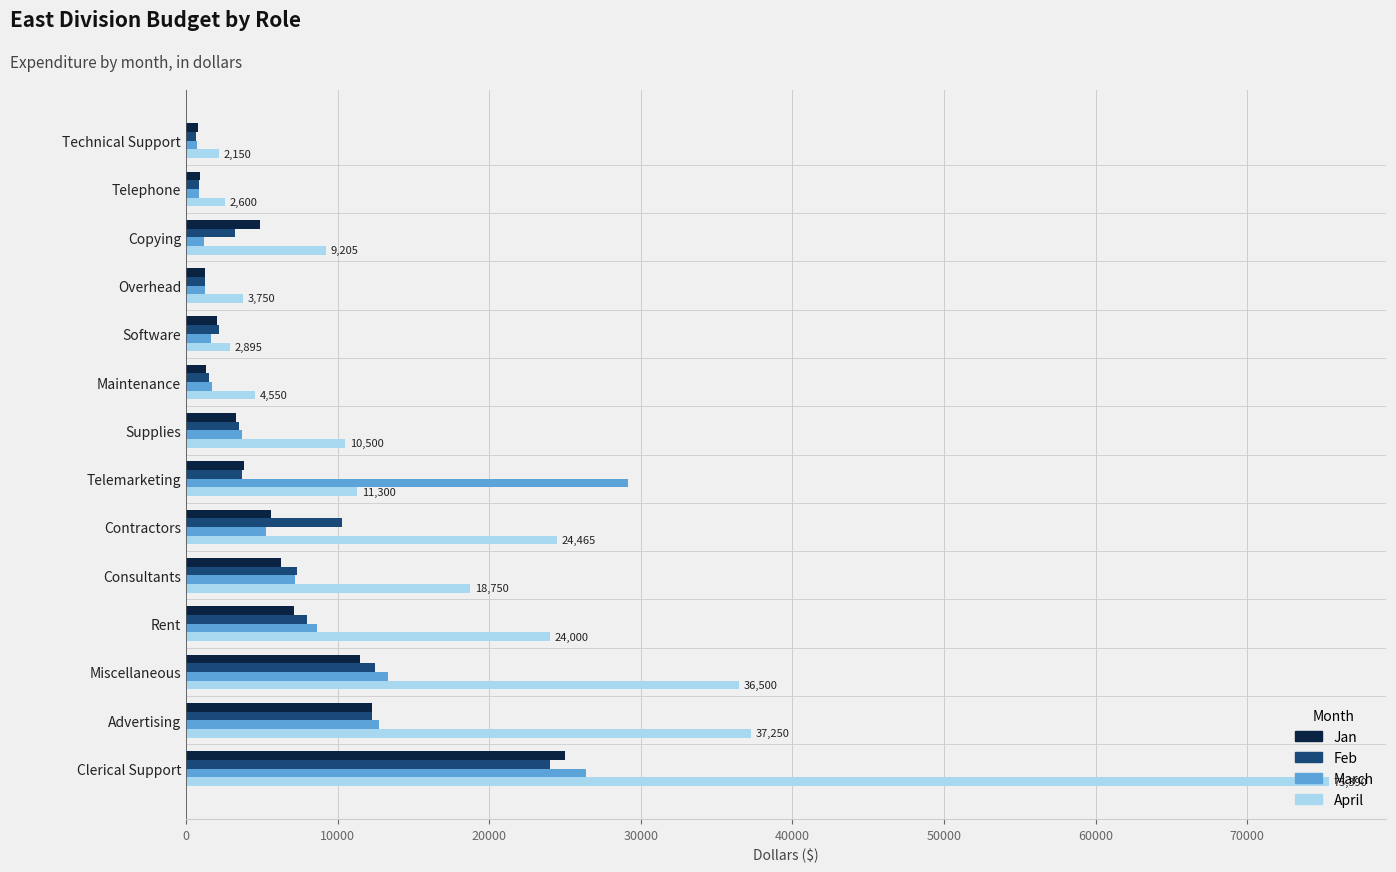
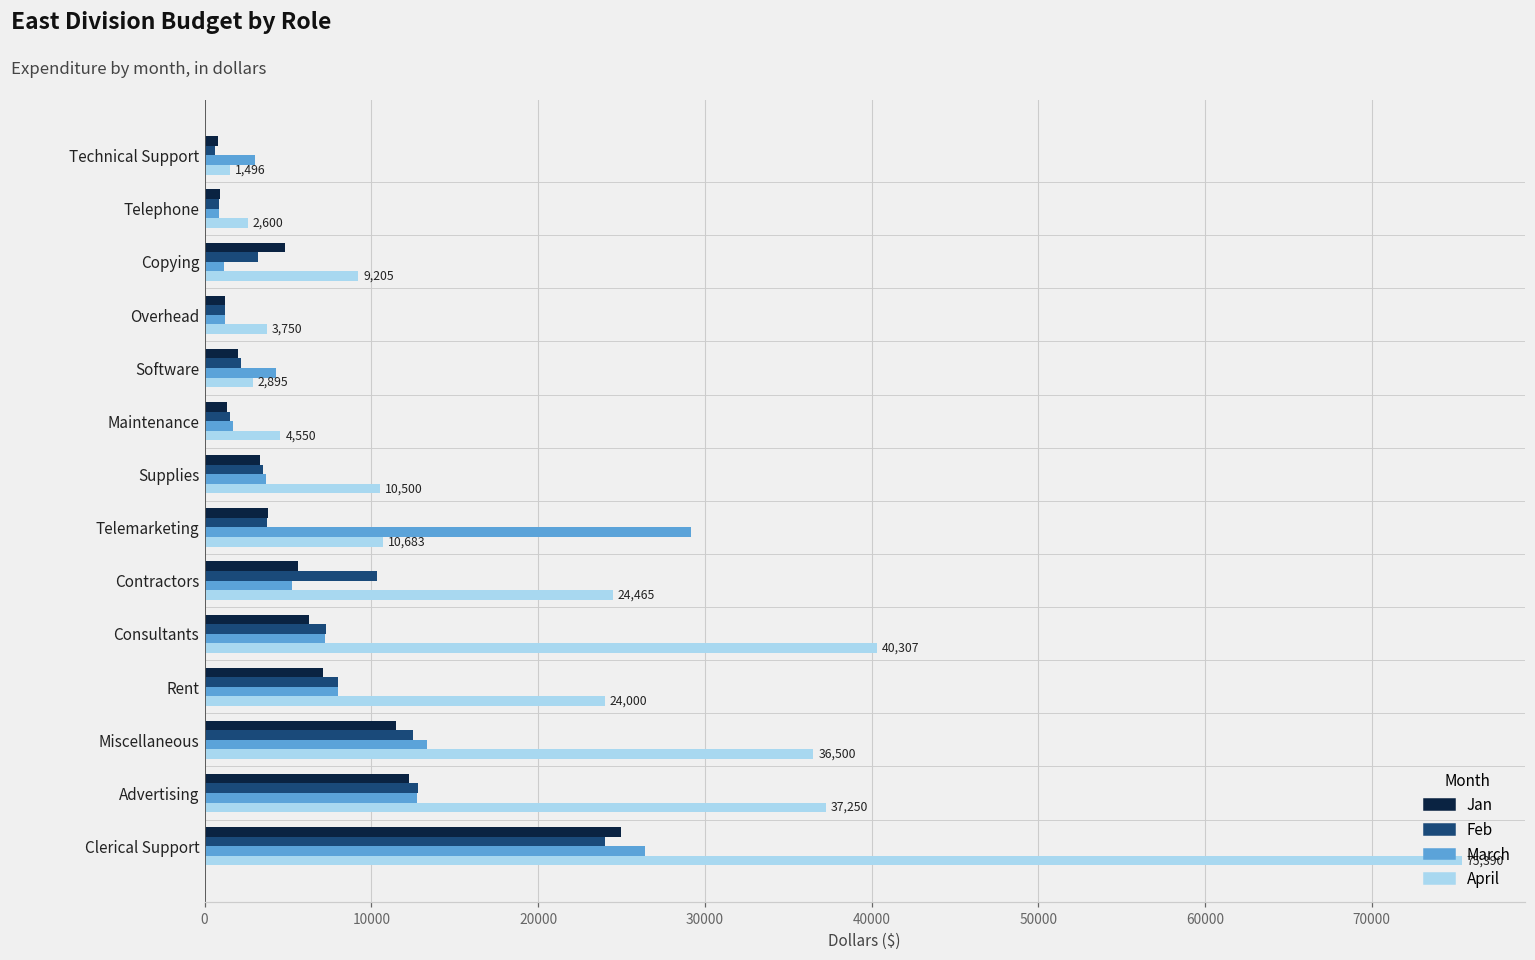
  {
    "Jan": {
      "Technical Support": "800",
      "Telephone": "900",
      "Copying": "4900",
      "Overhead": "1300",
      "Software": "2000",
      "Maintenance": "1400",
      "Supplies": "3300",
      "Telemarketing": "3800",
      "Contractors": "5600",
      "Consultants": "6300",
      "Rent": "7100",
      "Miscellaneous": "11500",
      "Advertising": "12300",
      "Clerical Support": "25000"
    },
    "Feb": {
      "Technical Support": "700",
      "Telephone": "900",
      "Copying": "3200",
      "Overhead": "1300",
      "Software": "2200",
      "Maintenance": "1500",
      "Supplies": "3500",
      "Telemarketing": "3700",
      "Contractors": "10300",
      "Consultants": "7300",
      "Rent": "8000",
      "Miscellaneous": "12500",
-     "Advertising": "12300",
+     "Advertising": "12800",
      "Clerical Support": "24000"
    },
    "March": {
-     "Technical Support": "700",
+     "Technical Support": "3000",
      "Telephone": "900",
      "Copying": "1200",
      "Overhead": "1300",
-     "Software": "1700",
+     "Software": "4300",
      "Maintenance": "1700",
      "Supplies": "3700",
      "Telemarketing": "29200",
      "Contractors": "5300",
      "Consultants": "7200",
-     "Rent": "8700",
+     "Rent": "8000",
      "Miscellaneous": "13300",
      "Advertising": "12800",
      "Clerical Support": "26400"
    },
    "April": {
-     "Technical Support": "2,150",
+     "Technical Support": "1,496",
      "Telephone": "2,600",
      "Copying": "9,205",
      "Overhead": "3,750",
      "Software": "2,895",
      "Maintenance": "4,550",
      "Supplies": "10,500",
-     "Telemarketing": "11,300",
+     "Telemarketing": "10,683",
      "Contractors": "24,465",
-     "Consultants": "18,750",
+     "Consultants": "40,307",
      "Rent": "24,000",
      "Miscellaneous": "36,500",
      "Advertising": "37,250",
      "Clerical Support": "75,390"
    }
  }
